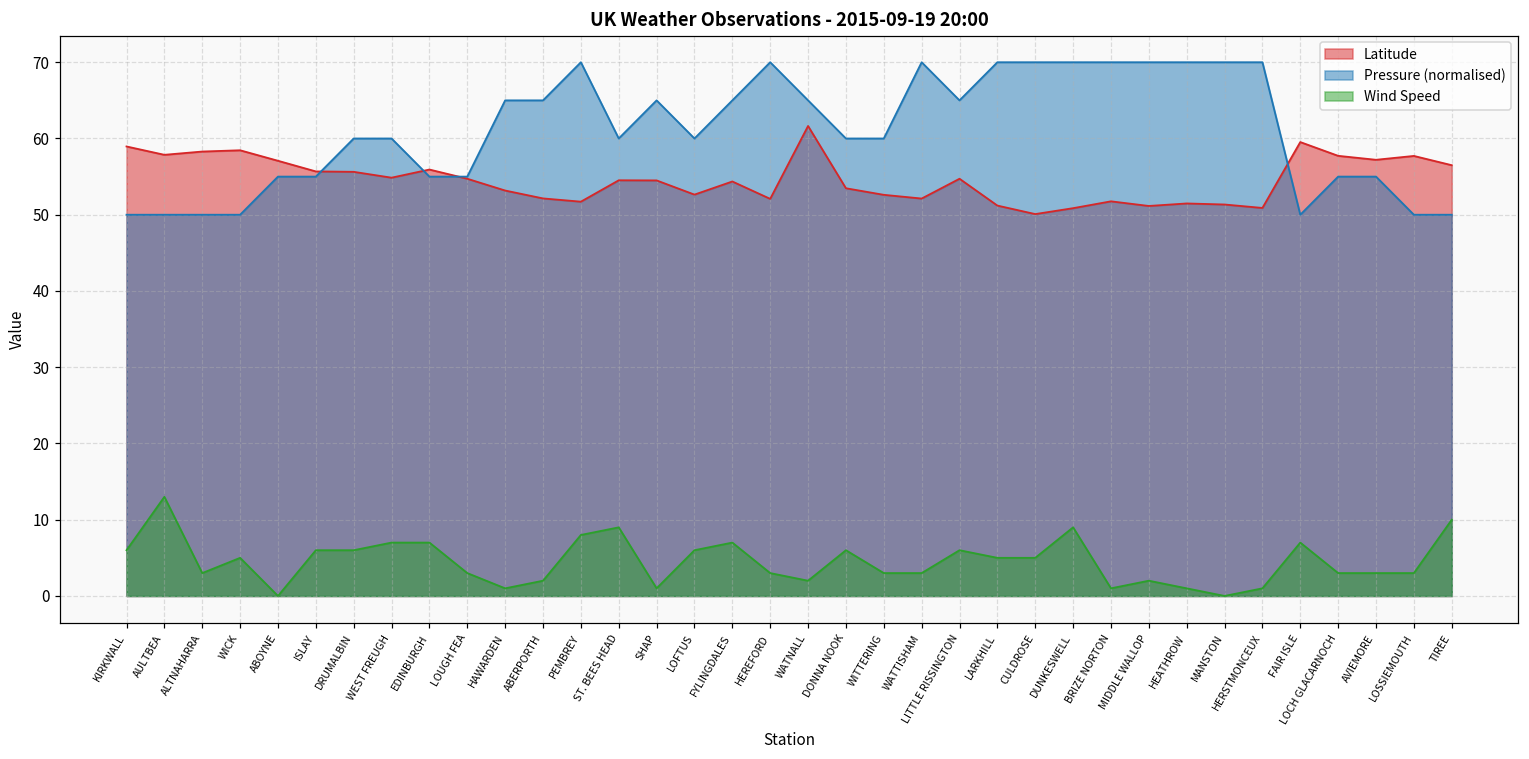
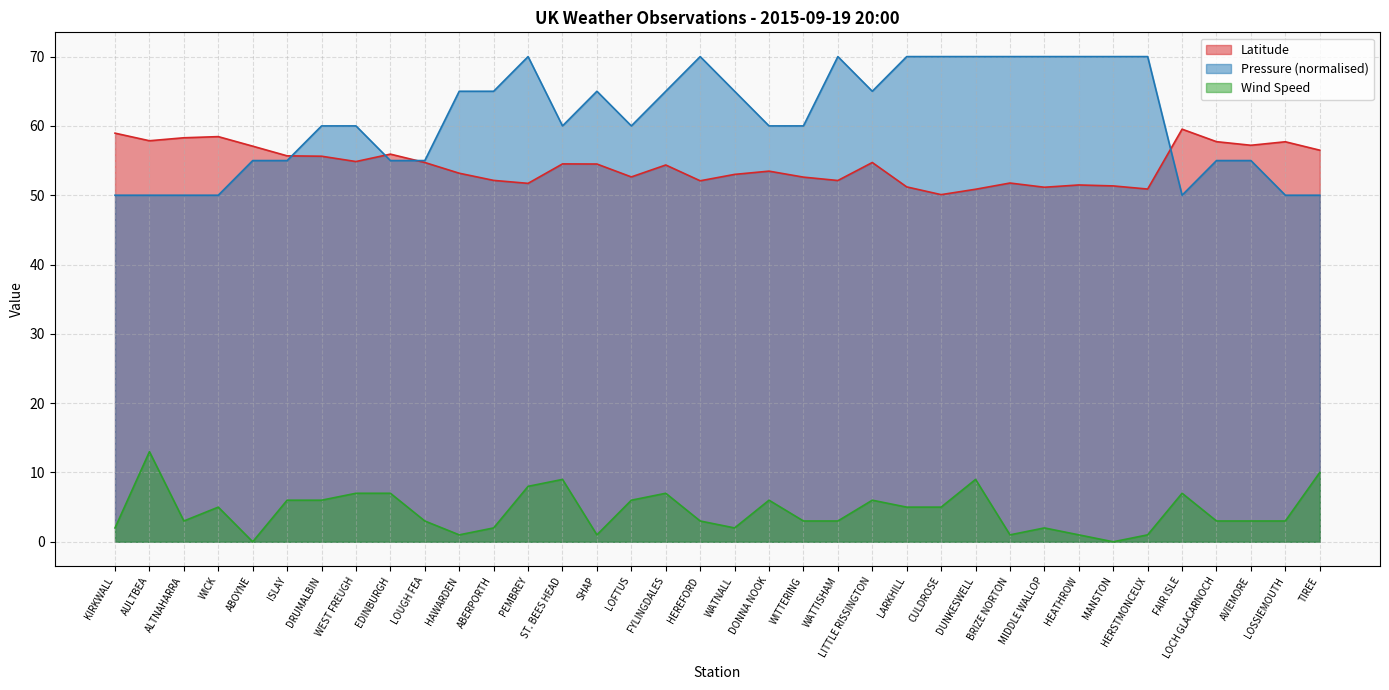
  {
    "Latitude": {
      "KIRKWALL": 59,
      "AULTBEA": 58,
      "ALTNAHARRA": 58,
      "WICK": 58,
      "ABOYNE": 57,
      "ISLAY": 56,
      "DRUMALBIN": 56,
      "WEST FREUGH": 55,
      "EDINBURGH": 56,
      "HAWARDEN": 53,
      "ABERPORTH": 52,
      "PEMBREY": 52,
      "ST. BEES HEAD": 55,
      "SHAP": 55,
      "LOFTUS": 53,
      "FYLINGDALES": 54,
      "HEREFORD": 52,
-     "WATNALL": 62,
+     "WATNALL": 53,
      "DONNA NOOK": 53,
      "WITTERING": 53,
      "WATTISHAM": 52,
      "LITTLE RISSINGTON": 55,
      "LARKHILL": 51,
      "CULDROSE": 50,
      "DUNKESWELL": 51,
      "BRIZE NORTON": 52,
      "MIDDLE WALLOP": 51,
      "HEATHROW": 51,
      "MANSTON": 51,
      "HERSTMONCEUX": 51,
      "FAIR ISLE": 60,
      "LOCH GLACARNOCH": 58,
      "AVIEMORE": 57,
      "LOSSIEMOUTH": 58,
      "TIREE": 56
    },
    "Pressure (normalised)": {
      "KIRKWALL": 50,
      "AULTBEA": 50,
      "ALTNAHARRA": 50,
      "WICK": 50,
      "ABOYNE": 55,
      "ISLAY": 55,
      "DRUMALBIN": 60,
      "WEST FREUGH": 60,
      "EDINBURGH": 55,
      "HAWARDEN": 65,
      "ABERPORTH": 65,
      "PEMBREY": 70,
      "ST. BEES HEAD": 60,
      "SHAP": 65,
      "LOFTUS": 60,
      "FYLINGDALES": 65,
      "HEREFORD": 70,
      "WATNALL": 65,
      "DONNA NOOK": 60,
      "WITTERING": 60,
      "WATTISHAM": 70,
      "LITTLE RISSINGTON": 65,
      "LARKHILL": 70,
      "CULDROSE": 70,
      "DUNKESWELL": 70,
      "BRIZE NORTON": 70,
      "MIDDLE WALLOP": 70,
      "HEATHROW": 70,
      "MANSTON": 70,
      "HERSTMONCEUX": 70,
      "FAIR ISLE": 50,
      "LOCH GLACARNOCH": 55,
      "AVIEMORE": 55,
      "LOSSIEMOUTH": 50,
      "TIREE": 50
    },
    "Wind Speed": {
-     "KIRKWALL": 6,
+     "KIRKWALL": 2,
      "AULTBEA": 13,
      "ALTNAHARRA": 3,
      "WICK": 5,
      "ABOYNE": 0,
      "ISLAY": 6,
      "DRUMALBIN": 6,
      "WEST FREUGH": 7,
      "EDINBURGH": 7,
      "LOUGH FEA": 3,
      "HAWARDEN": 1,
      "ABERPORTH": 2,
      "PEMBREY": 8,
      "ST. BEES HEAD": 9,
      "SHAP": 1,
      "LOFTUS": 6,
      "FYLINGDALES": 7,
      "HEREFORD": 3,
      "WATNALL": 2,
      "DONNA NOOK": 6,
      "WITTERING": 3,
      "WATTISHAM": 3,
      "LITTLE RISSINGTON": 6,
      "LARKHILL": 5,
      "CULDROSE": 5,
      "DUNKESWELL": 9,
      "BRIZE NORTON": 1,
      "MIDDLE WALLOP": 2,
      "HEATHROW": 1,
      "MANSTON": 0,
      "HERSTMONCEUX": 1,
      "FAIR ISLE": 7,
      "LOCH GLACARNOCH": 3,
      "AVIEMORE": 3,
      "LOSSIEMOUTH": 3,
      "TIREE": 10
    }
  }
